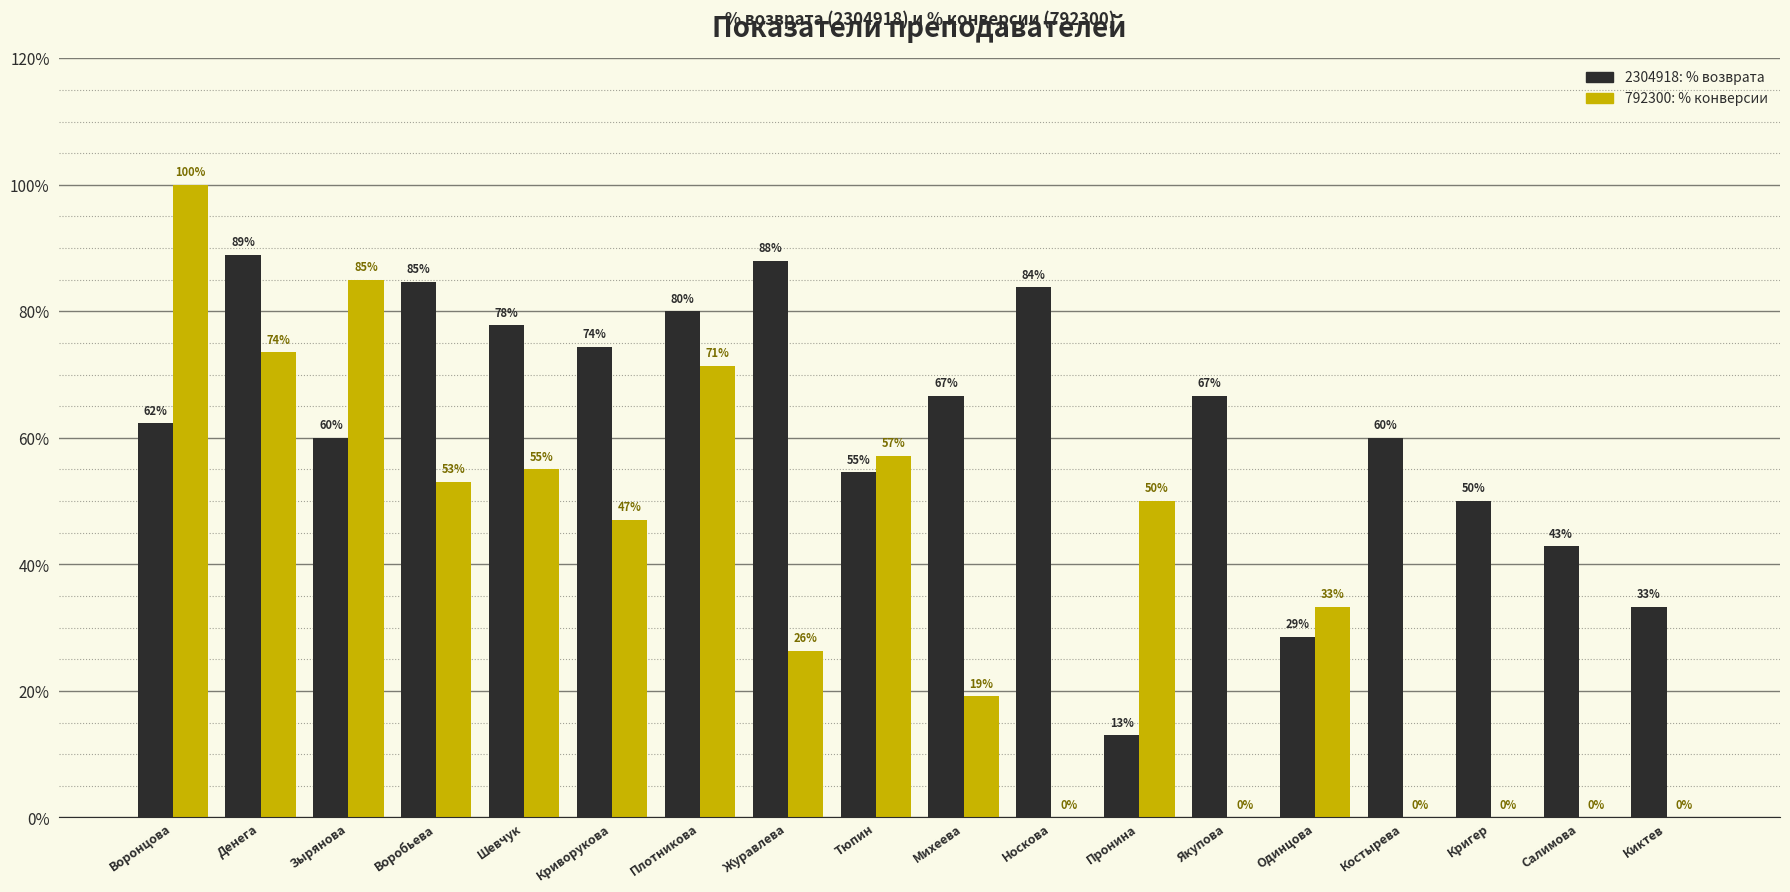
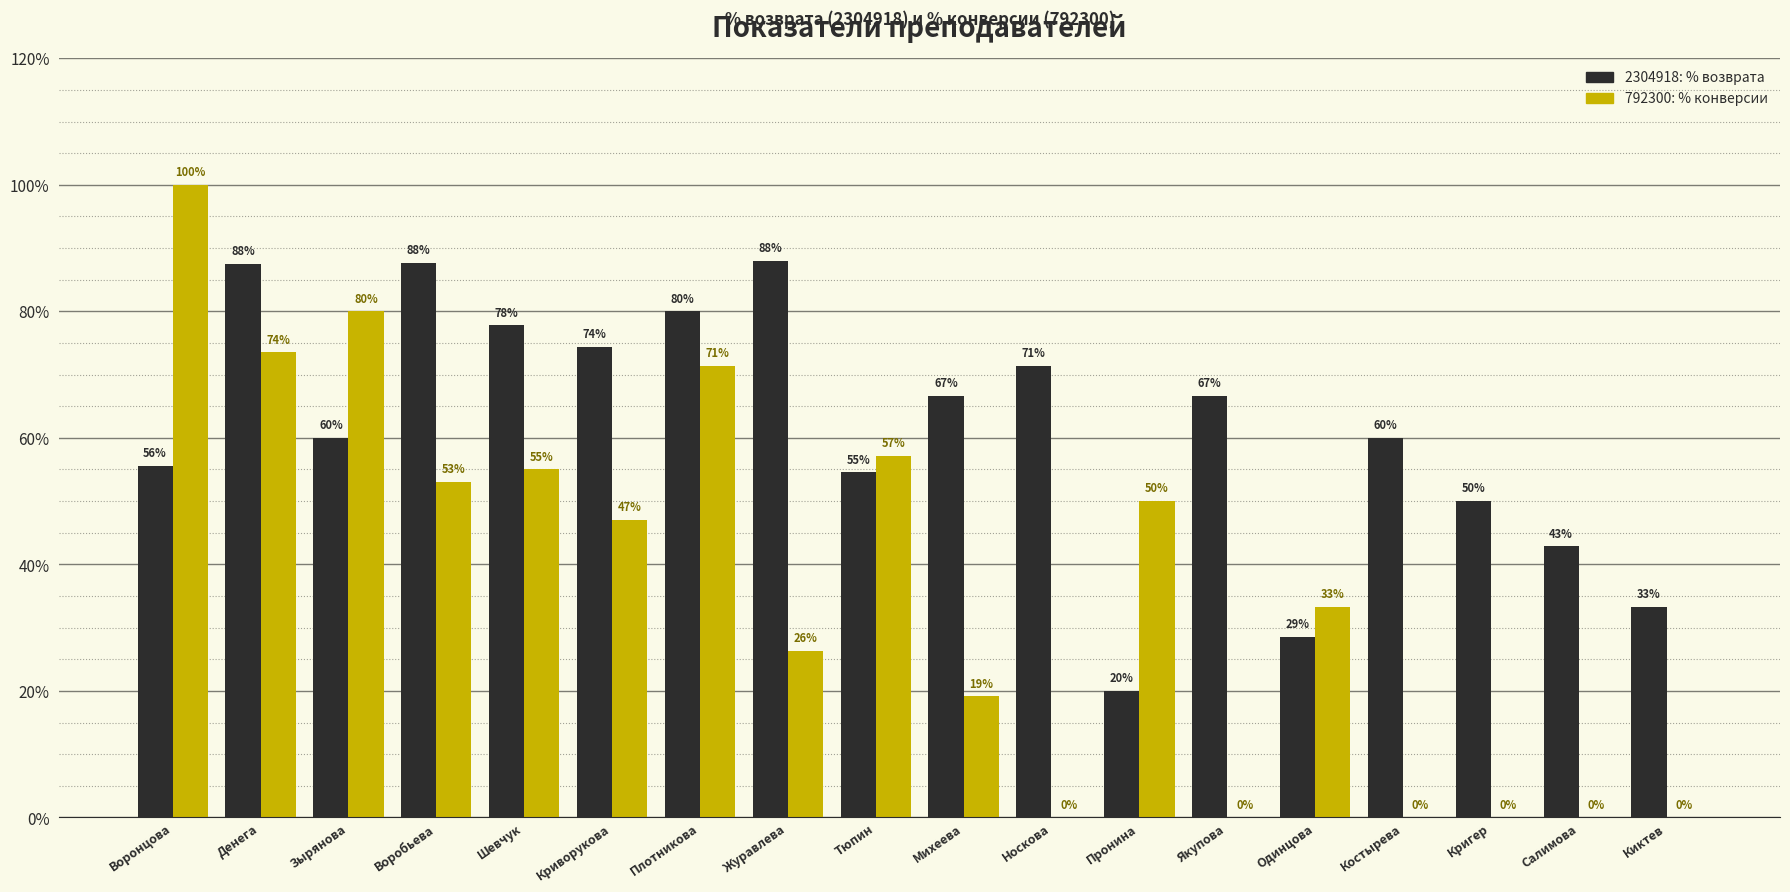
  {
    "2304918: % возврата": {
-     "Воронцова": "62%",
-     "Денега": "89%",
+     "Воронцова": "56%",
+     "Денега": "88%",
      "Зырянова": "60%",
-     "Воробьева": "85%",
+     "Воробьева": "88%",
      "Шевчук": "78%",
      "Криворукова": "74%",
      "Плотникова": "80%",
      "Журавлева": "88%",
      "Тюпин": "55%",
      "Михеева": "67%",
-     "Носкова": "84%",
-     "Пронина": "13%",
+     "Носкова": "71%",
+     "Пронина": "20%",
      "Якупова": "67%",
      "Одинцова": "29%",
      "Костырева": "60%",
      "Кригер": "50%",
      "Салимова": "43%",
      "Киктев": "33%"
    },
    "792300: % конверсии": {
      "Воронцова": "100%",
      "Денега": "74%",
-     "Зырянова": "85%",
+     "Зырянова": "80%",
      "Воробьева": "53%",
      "Шевчук": "55%",
      "Криворукова": "47%",
      "Плотникова": "71%",
      "Журавлева": "26%",
      "Тюпин": "57%",
      "Михеева": "19%",
      "Носкова": "0%",
      "Пронина": "50%",
      "Якупова": "0%",
      "Одинцова": "33%",
      "Костырева": "0%",
      "Кригер": "0%",
      "Салимова": "0%",
      "Киктев": "0%"
    }
  }
